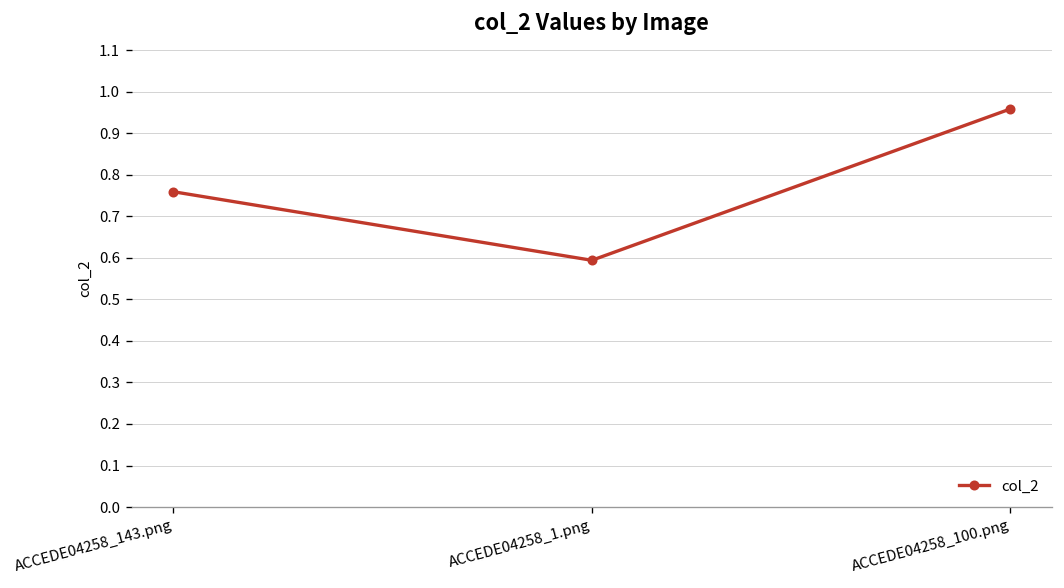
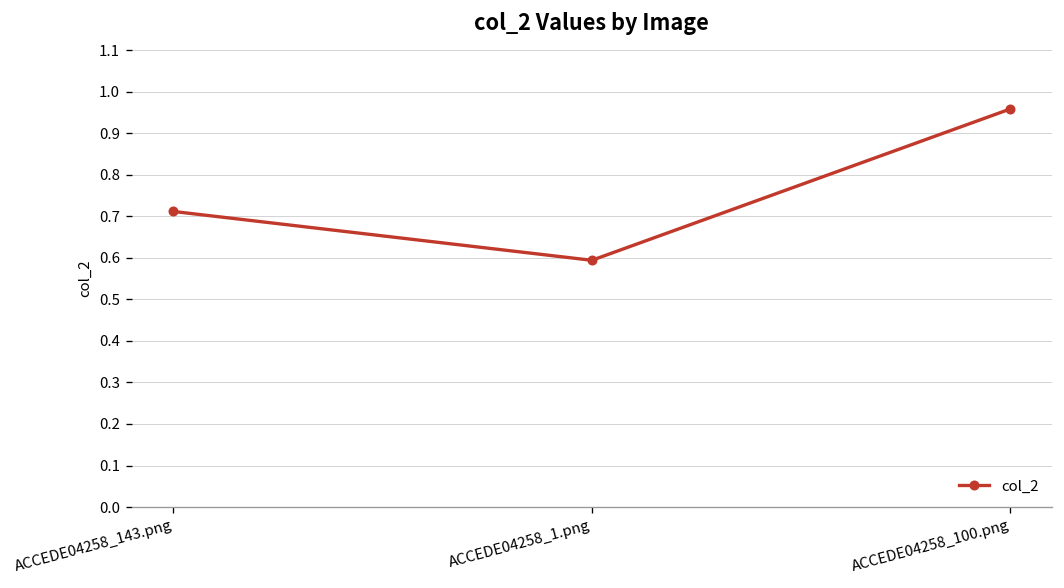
  {
-   "ACCEDE04258_143.png": 0.76,
+   "ACCEDE04258_143.png": 0.71,
    "ACCEDE04258_1.png": 0.59,
    "ACCEDE04258_100.png": 0.96
  }
